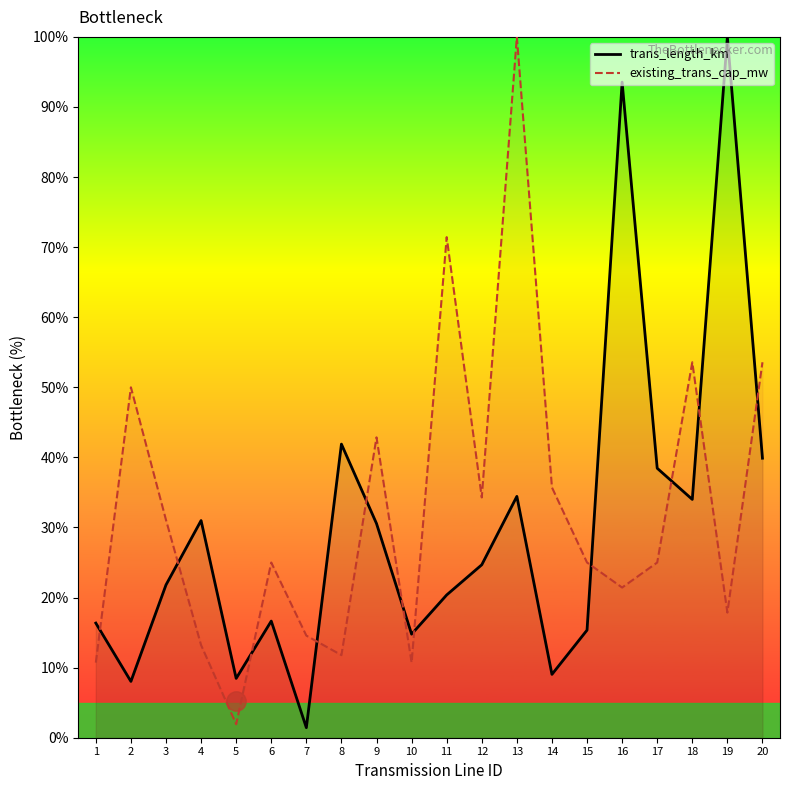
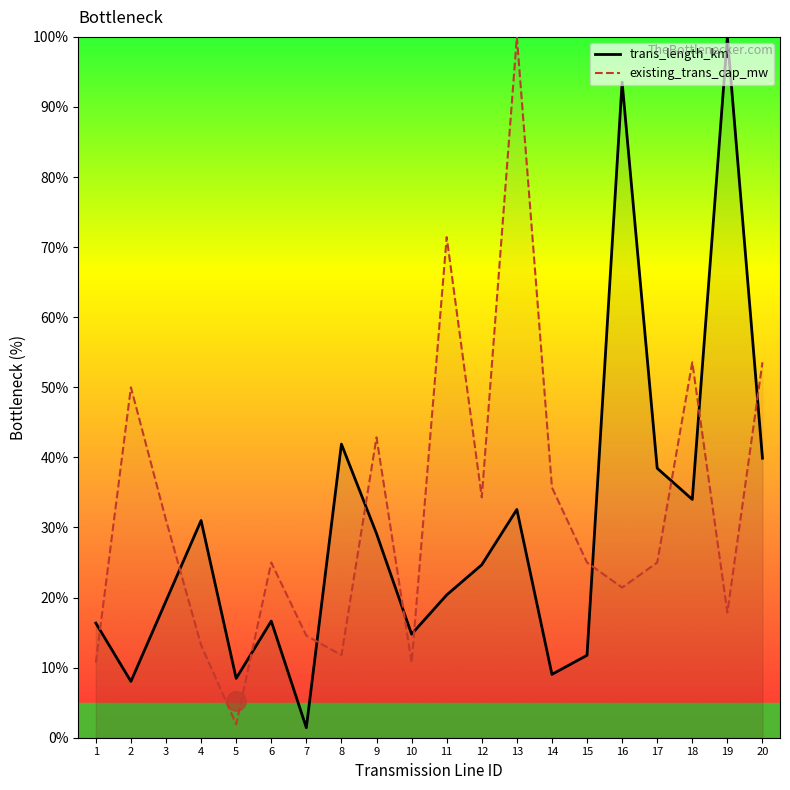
  {
    "trans_length_km": {
      "1": "16%",
      "2": "8%",
-     "3": "22%",
+     "3": "20%",
      "4": "31%",
      "5": "8%",
      "6": "17%",
      "8": "42%",
-     "9": "31%",
+     "9": "29%",
      "10": "15%",
      "11": "20%",
      "12": "25%",
-     "13": "34%",
+     "13": "33%",
      "14": "9%",
-     "15": "15%",
+     "15": "12%",
      "17": "38%",
      "18": "34%",
      "19": "100%",
      "20": "40%"
    }
  }
